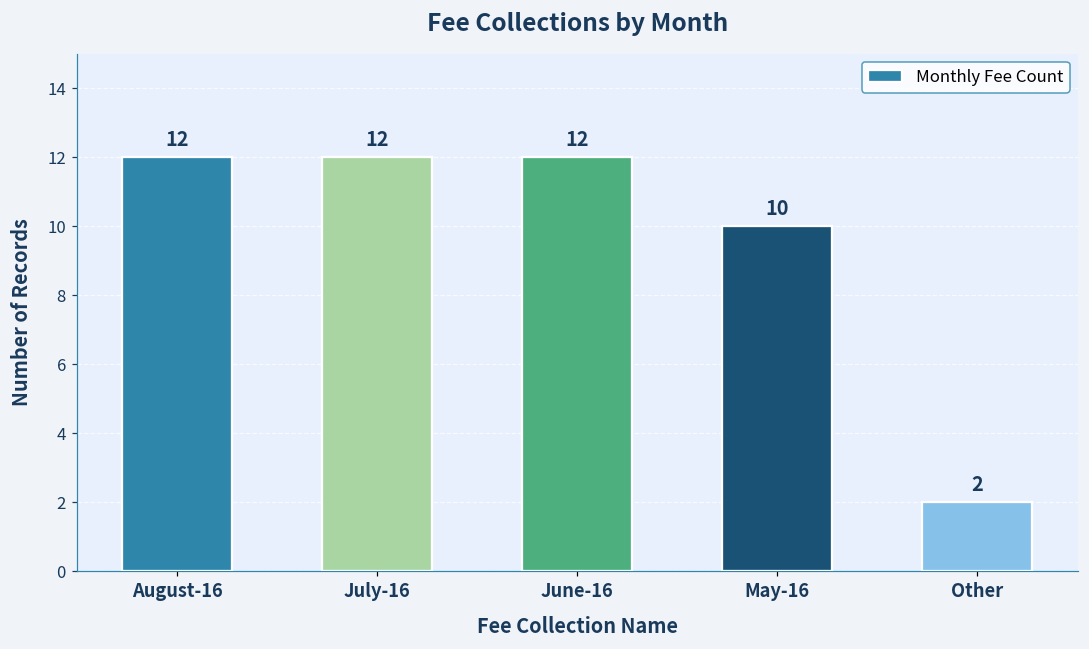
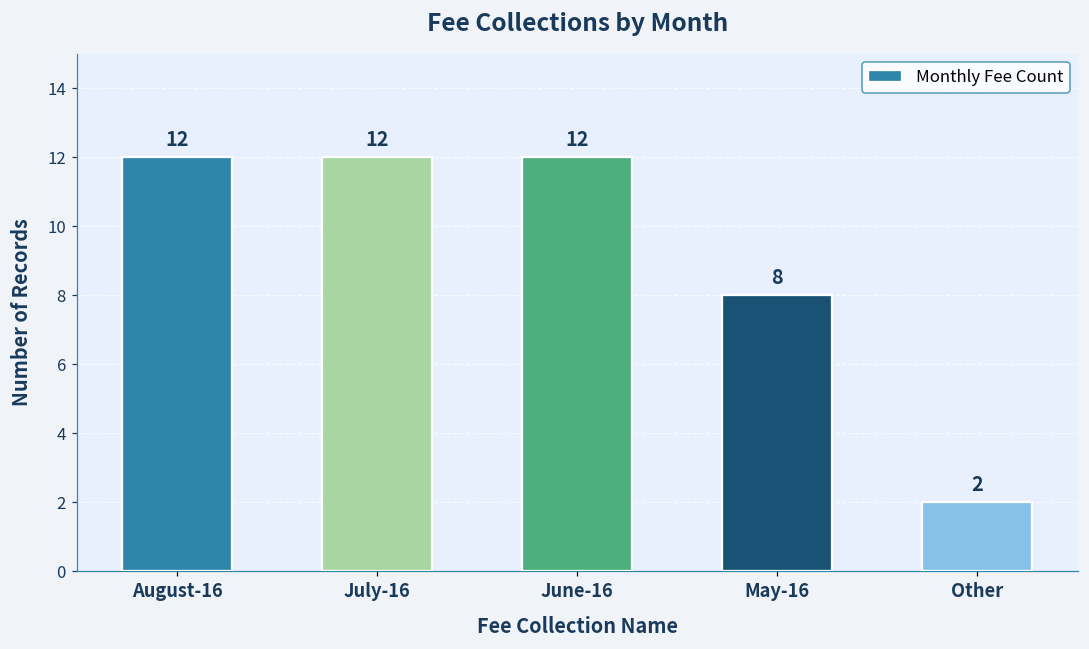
  {
    "August-16": 12,
    "July-16": 12,
    "June-16": 12,
-   "May-16": 10,
+   "May-16": 8,
    "Other": 2
  }
